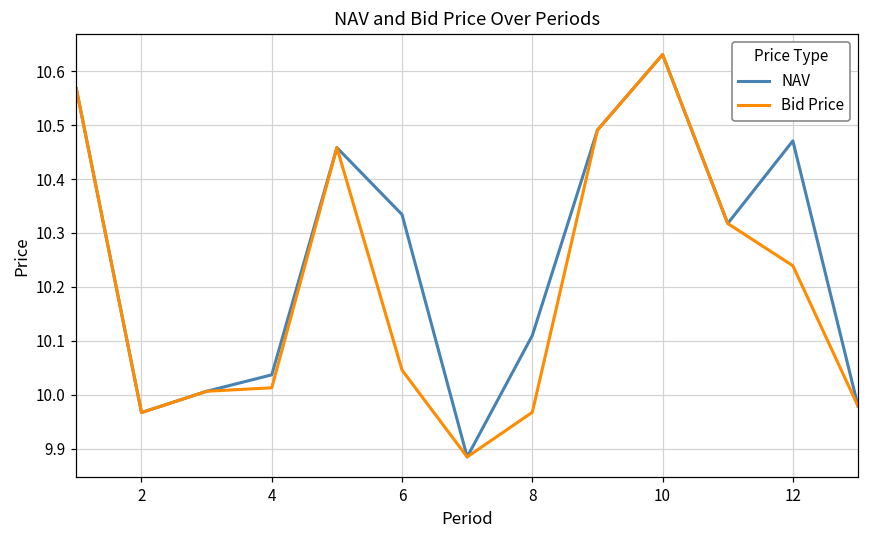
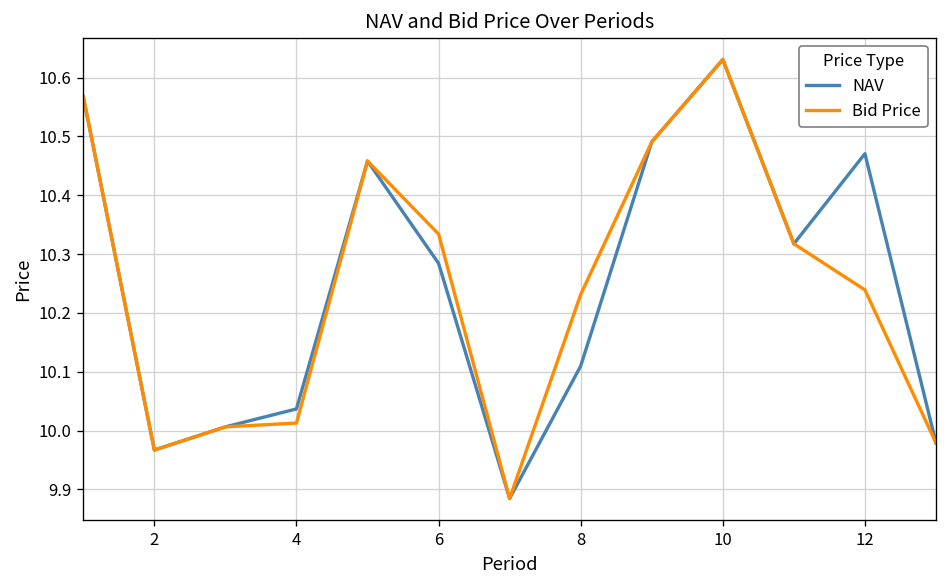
  {
    "NAV": {
      "4": 10.04,
-     "6": 10.33,
+     "6": 10.28,
      "8": 10.11,
      "12": 10.47
    },
    "Bid Price": {
      "4": 10.01,
-     "6": 10.05,
-     "8": 9.97,
+     "6": 10.33,
+     "8": 10.23,
      "12": 10.24
    }
  }
